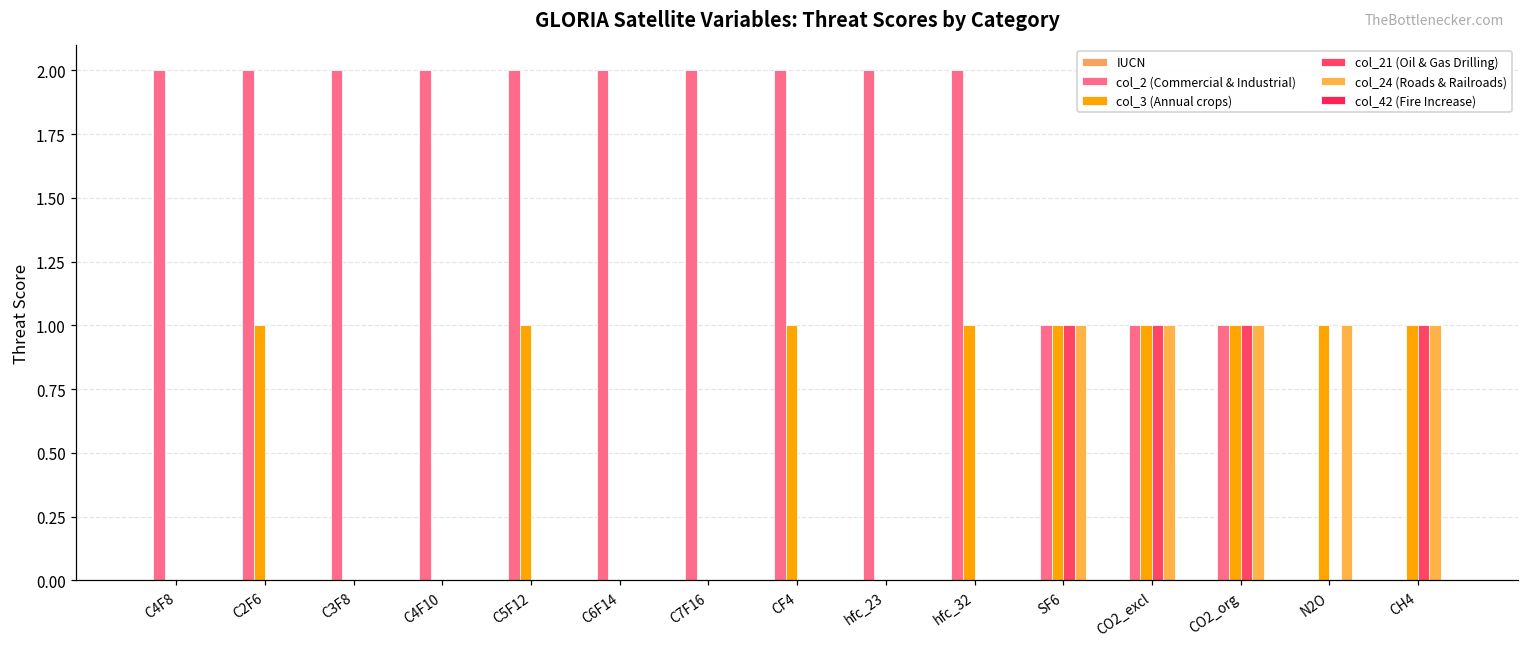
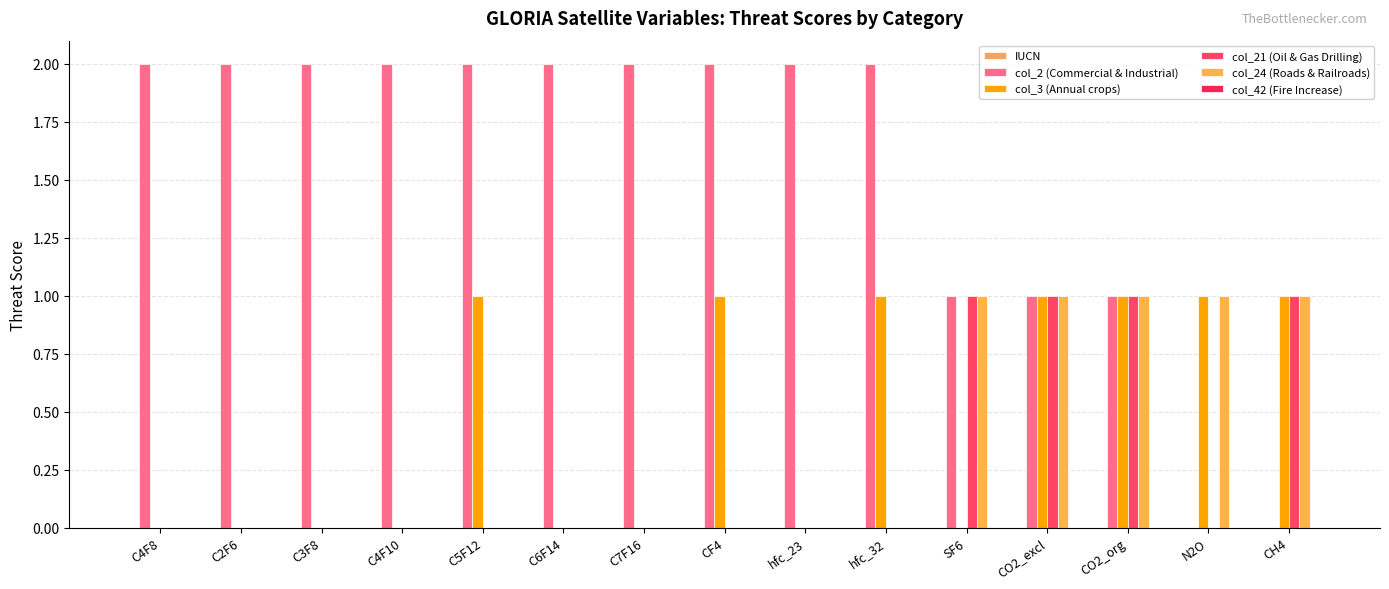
  {
    "col_3 (Annual crops)": {
      "C4F8": 0,
-     "C2F6": 1,
+     "C2F6": 0,
      "C3F8": 0,
      "C4F10": 0,
      "C5F12": 1,
      "C6F14": 0,
      "C7F16": 0,
      "CF4": 1,
      "hfc_23": 0,
      "hfc_32": 1,
-     "SF6": 1,
+     "SF6": 0,
      "CO2_excl": 1,
      "CO2_org": 1,
      "N2O": 1,
      "CH4": 1
    }
  }
